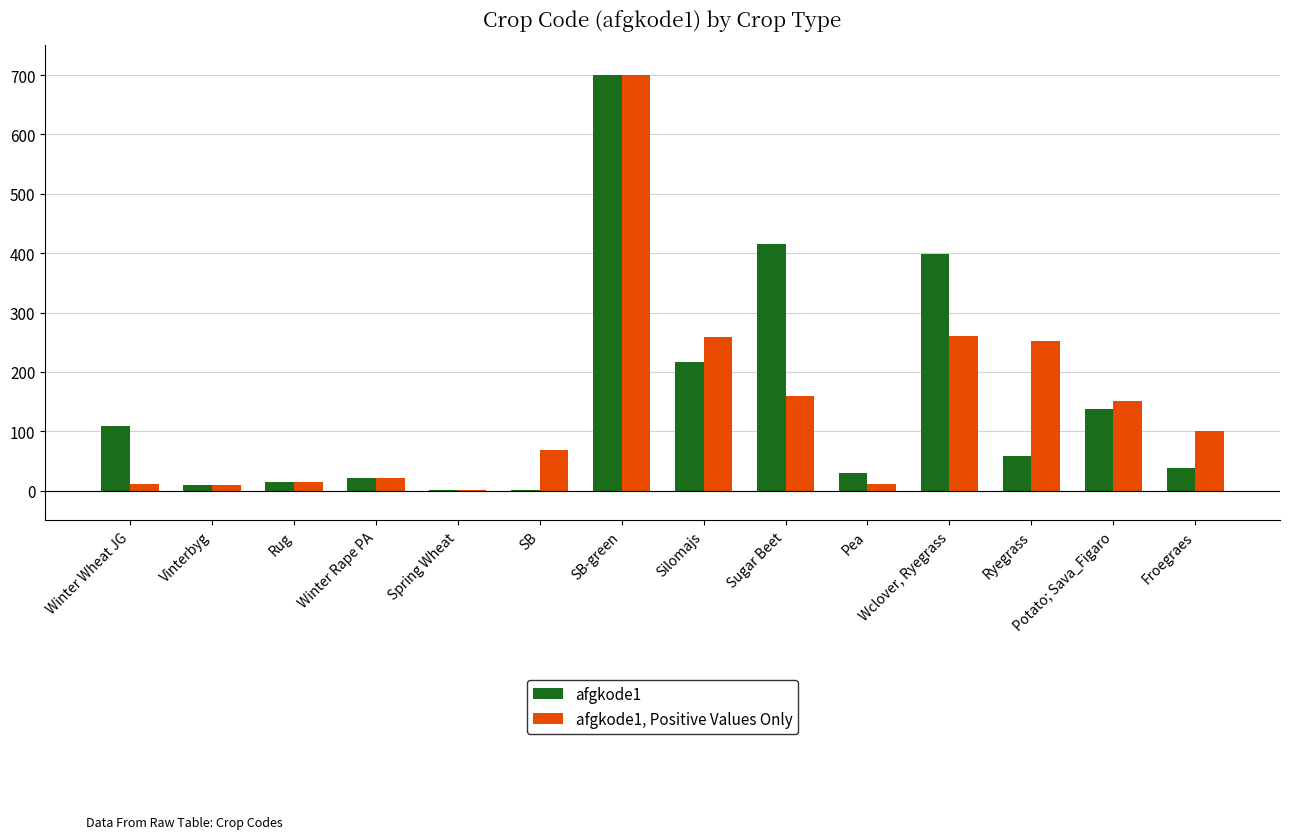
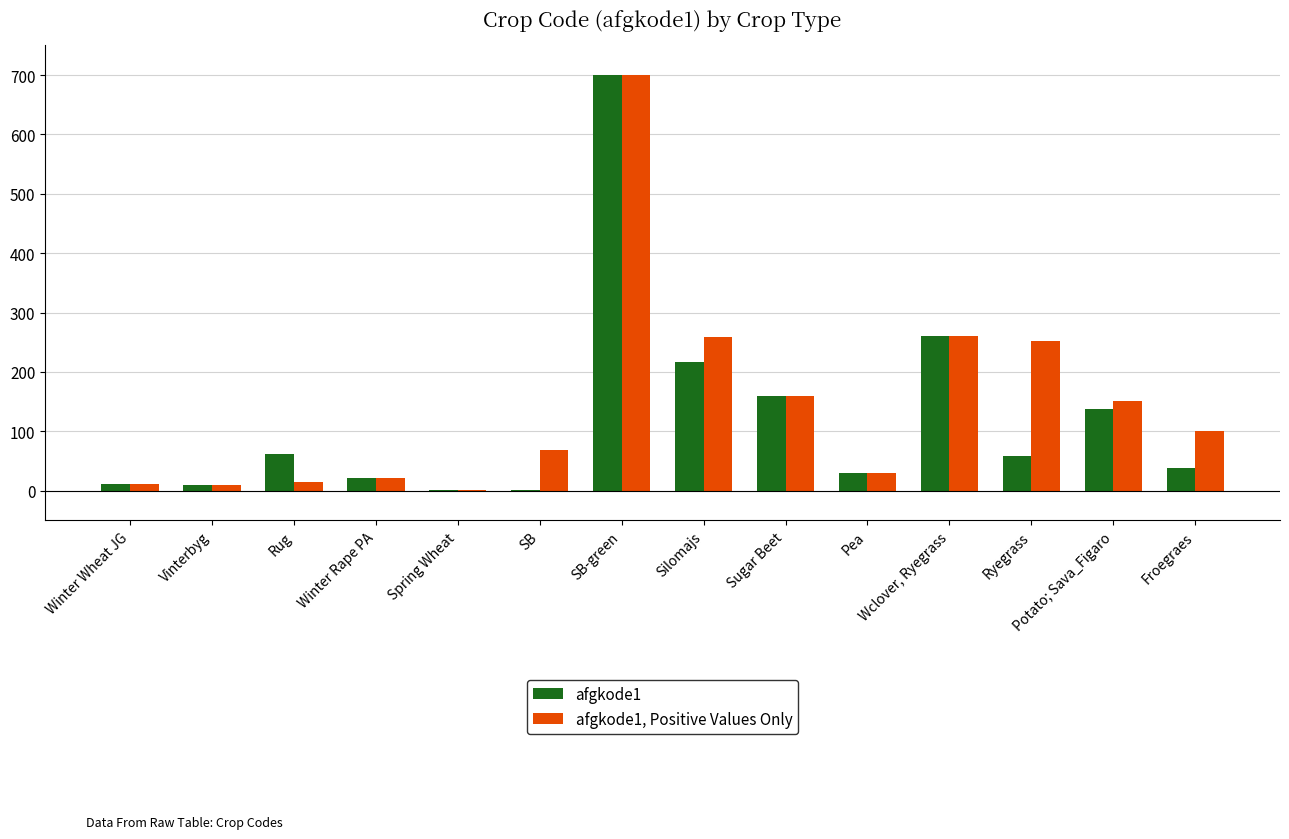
  {
    "afgkode1": {
-     "Winter Wheat JG": 110,
+     "Winter Wheat JG": 10,
      "Vinterbyg": 10,
-     "Rug": 10,
+     "Rug": 60,
      "Winter Rape PA": 20,
      "SB-green": 700,
      "Silomajs": 220,
-     "Sugar Beet": 420,
+     "Sugar Beet": 160,
      "Pea": 30,
-     "Wclover, Ryegrass": 400,
+     "Wclover, Ryegrass": 260,
      "Ryegrass": 60,
      "Potato; Sava_Figaro": 140,
      "Froegraes": 40
    },
    "afgkode1, Positive Values Only": {
      "Winter Wheat JG": 10,
      "Vinterbyg": 10,
      "Rug": 10,
      "Winter Rape PA": 20,
      "SB": 70,
      "SB-green": 700,
      "Silomajs": 260,
      "Sugar Beet": 160,
-     "Pea": 10,
+     "Pea": 30,
      "Wclover, Ryegrass": 260,
      "Ryegrass": 250,
      "Potato; Sava_Figaro": 150,
      "Froegraes": 100
    }
  }
